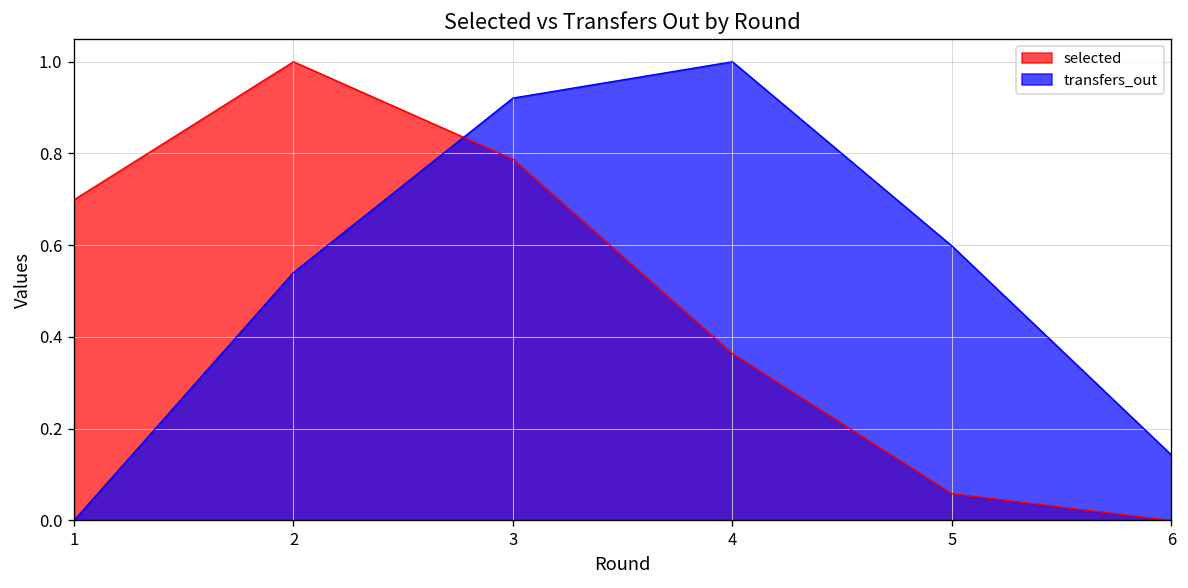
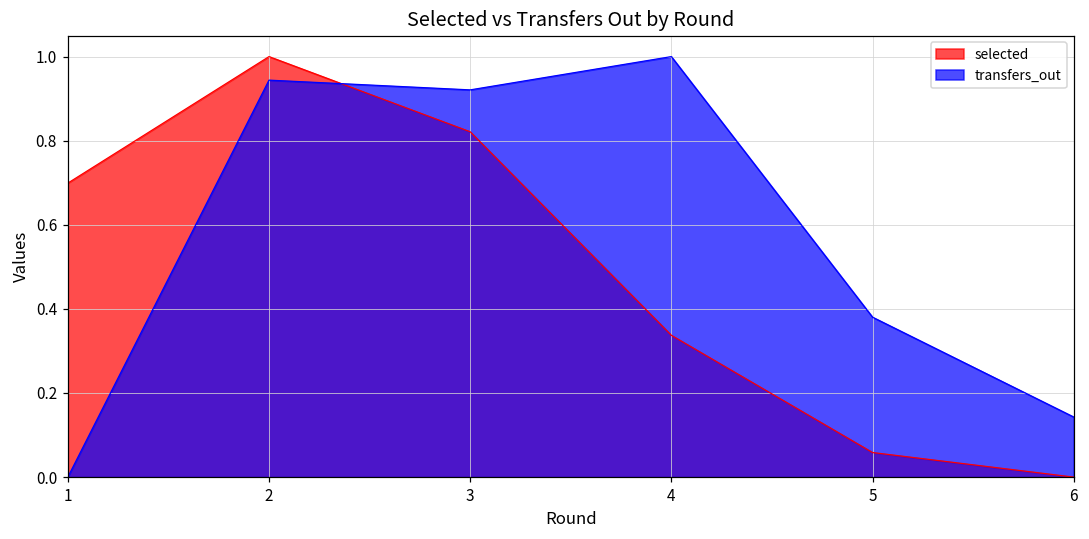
  {
    "selected": {
      "1": 0.70,
      "2": 1.00,
-     "3": 0.79,
-     "4": 0.36,
+     "3": 0.82,
+     "4": 0.34,
      "5": 0.06,
      "6": 0.00
    },
    "transfers_out": {
      "1": 0.00,
-     "2": 0.54,
+     "2": 0.94,
      "3": 0.92,
      "4": 1.00,
-     "5": 0.60,
+     "5": 0.38,
      "6": 0.14
    }
  }
